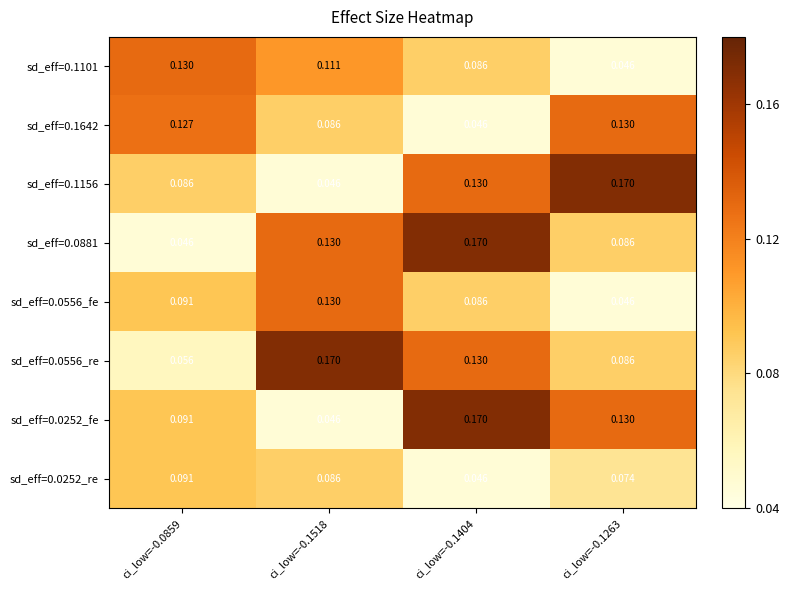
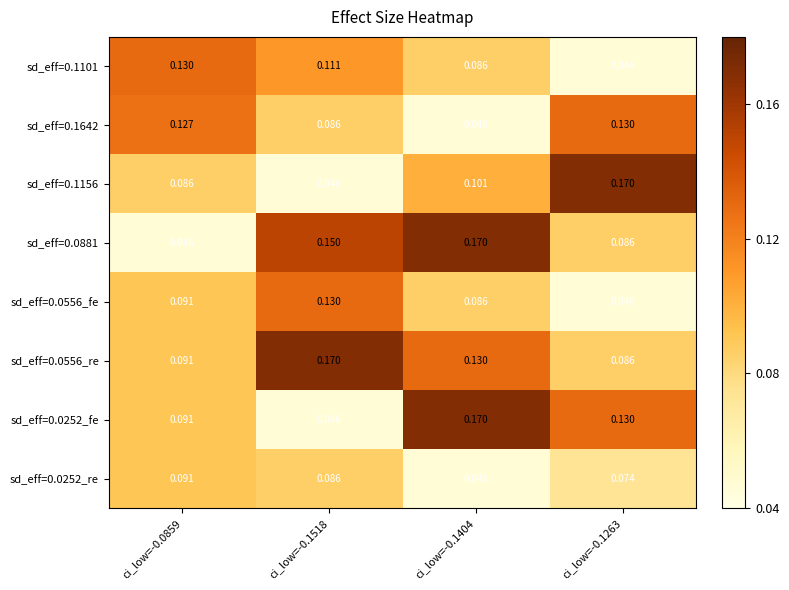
  {
    "sd_eff=0.1101": {
      "ci_low=-0.0859": 0.130,
      "ci_low=-0.1518": 0.111,
      "ci_low=-0.1404": 0.086
    },
    "sd_eff=0.1642": {
      "ci_low=-0.0859": 0.127,
      "ci_low=-0.1518": 0.086,
      "ci_low=-0.1263": 0.130
    },
    "sd_eff=0.1156": {
      "ci_low=-0.0859": 0.086,
-     "ci_low=-0.1404": 0.130,
+     "ci_low=-0.1404": 0.101,
      "ci_low=-0.1263": 0.170
    },
    "sd_eff=0.0881": {
-     "ci_low=-0.1518": 0.130,
+     "ci_low=-0.1518": 0.150,
      "ci_low=-0.1404": 0.170,
      "ci_low=-0.1263": 0.086
    },
    "sd_eff=0.0556_fe": {
      "ci_low=-0.0859": 0.091,
      "ci_low=-0.1518": 0.130,
      "ci_low=-0.1404": 0.086
    },
    "sd_eff=0.0556_re": {
-     "ci_low=-0.0859": 0.056,
+     "ci_low=-0.0859": 0.091,
      "ci_low=-0.1518": 0.170,
      "ci_low=-0.1404": 0.130,
      "ci_low=-0.1263": 0.086
    },
    "sd_eff=0.0252_fe": {
      "ci_low=-0.0859": 0.091,
      "ci_low=-0.1404": 0.170,
      "ci_low=-0.1263": 0.130
    },
    "sd_eff=0.0252_re": {
      "ci_low=-0.0859": 0.091,
      "ci_low=-0.1518": 0.086,
      "ci_low=-0.1263": 0.074
    }
  }
